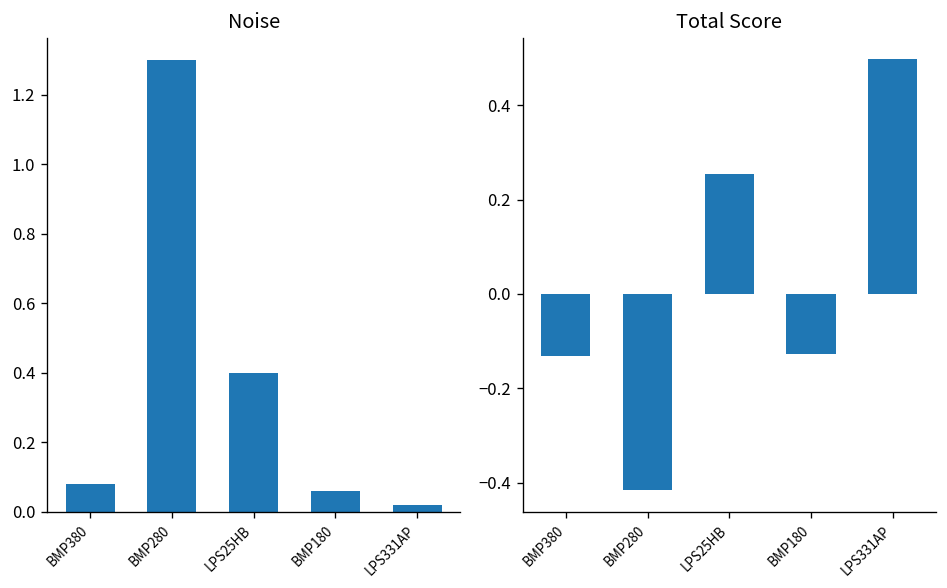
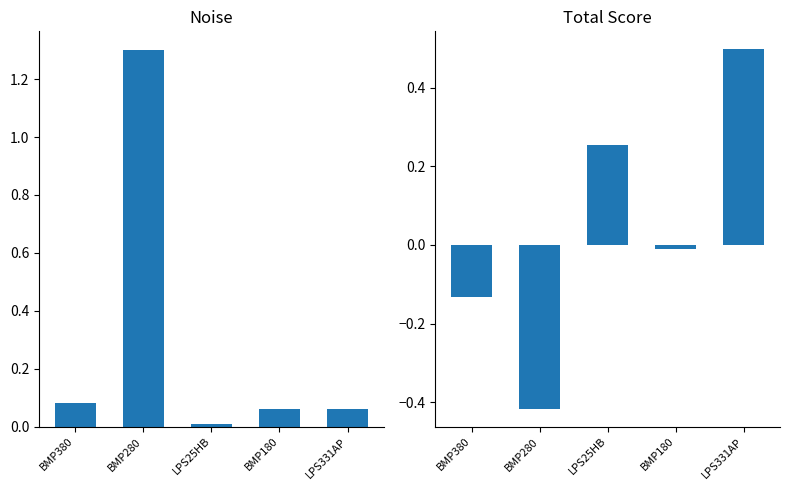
  {
    "Noise": {
      "BMP380": 0.08,
      "BMP280": 1.30,
-     "LPS25HB": 0.40,
+     "LPS25HB": 0.01,
      "BMP180": 0.06,
-     "LPS331AP": 0.02
+     "LPS331AP": 0.06
    },
    "Total Score": {
      "BMP380": -0.13,
      "BMP280": -0.42,
      "LPS25HB": 0.26,
-     "BMP180": -0.13,
+     "BMP180": -0.01,
      "LPS331AP": 0.50
    }
  }
